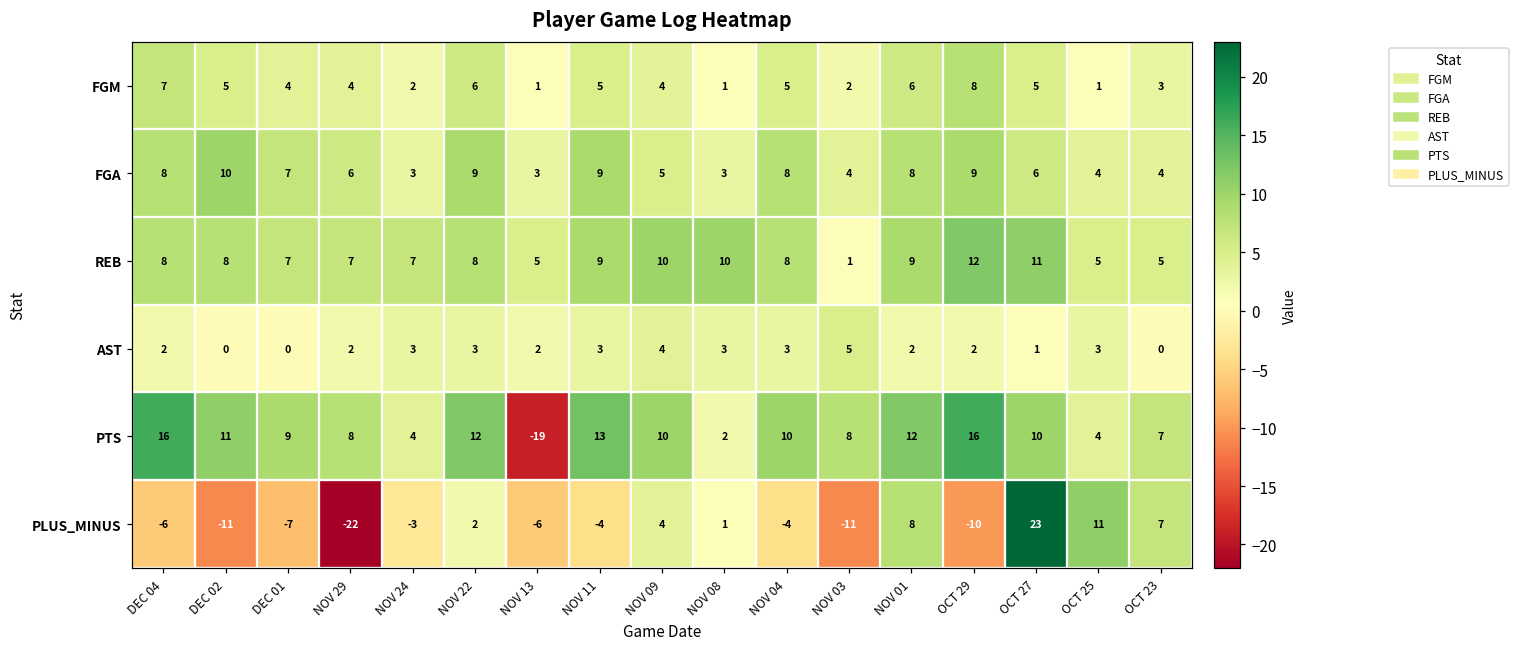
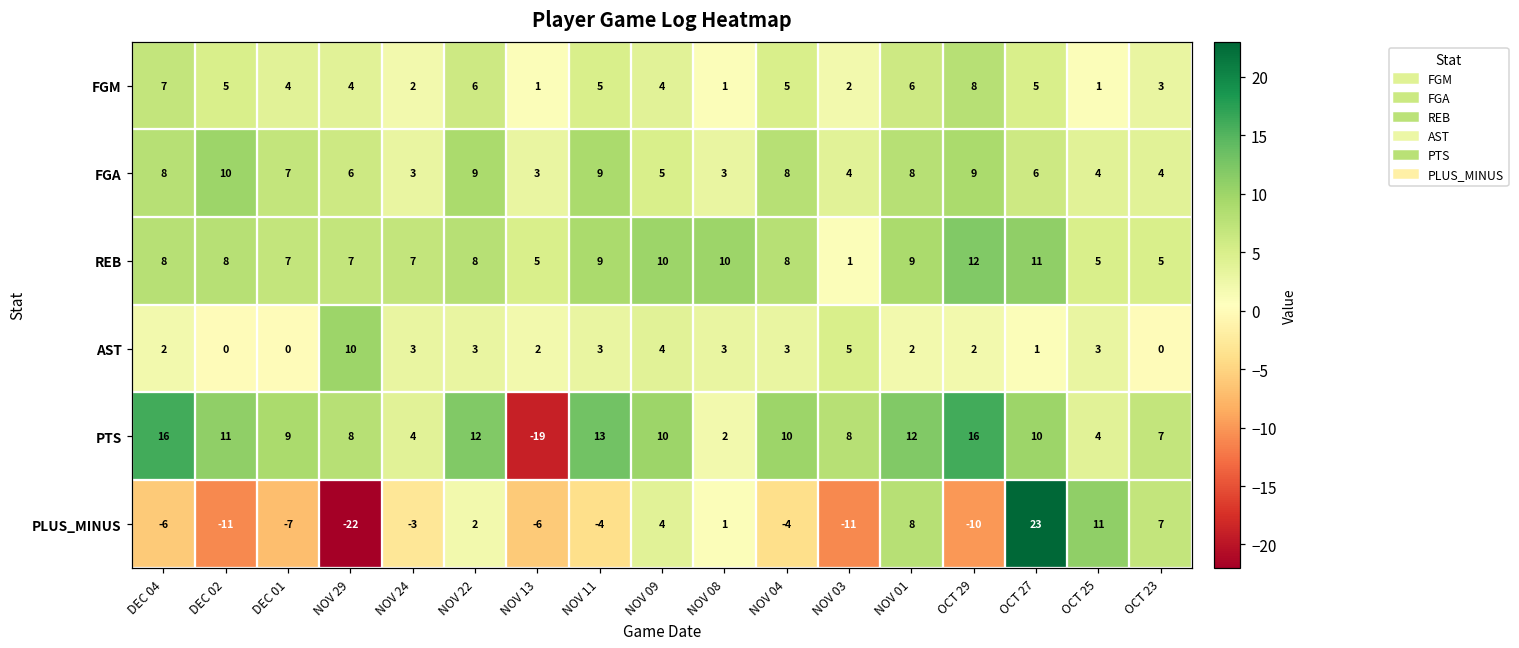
  {
    "FGM": {
      "DEC 04": 7,
      "DEC 02": 5,
      "DEC 01": 4,
      "NOV 29": 4,
      "NOV 24": 2,
      "NOV 22": 6,
      "NOV 13": 1,
      "NOV 11": 5,
      "NOV 09": 4,
      "NOV 08": 1,
      "NOV 04": 5,
      "NOV 03": 2,
      "NOV 01": 6,
      "OCT 29": 8,
      "OCT 27": 5,
      "OCT 25": 1,
      "OCT 23": 3
    },
    "FGA": {
      "DEC 04": 8,
      "DEC 02": 10,
      "DEC 01": 7,
      "NOV 29": 6,
      "NOV 24": 3,
      "NOV 22": 9,
      "NOV 13": 3,
      "NOV 11": 9,
      "NOV 09": 5,
      "NOV 08": 3,
      "NOV 04": 8,
      "NOV 03": 4,
      "NOV 01": 8,
      "OCT 29": 9,
      "OCT 27": 6,
      "OCT 25": 4,
      "OCT 23": 4
    },
    "REB": {
      "DEC 04": 8,
      "DEC 02": 8,
      "DEC 01": 7,
      "NOV 29": 7,
      "NOV 24": 7,
      "NOV 22": 8,
      "NOV 13": 5,
      "NOV 11": 9,
      "NOV 09": 10,
      "NOV 08": 10,
      "NOV 04": 8,
      "NOV 03": 1,
      "NOV 01": 9,
      "OCT 29": 12,
      "OCT 27": 11,
      "OCT 25": 5,
      "OCT 23": 5
    },
    "AST": {
      "DEC 04": 2,
      "DEC 02": 0,
      "DEC 01": 0,
-     "NOV 29": 2,
+     "NOV 29": 10,
      "NOV 24": 3,
      "NOV 22": 3,
      "NOV 13": 2,
      "NOV 11": 3,
      "NOV 09": 4,
      "NOV 08": 3,
      "NOV 04": 3,
      "NOV 03": 5,
      "NOV 01": 2,
      "OCT 29": 2,
      "OCT 27": 1,
      "OCT 25": 3,
      "OCT 23": 0
    },
    "PTS": {
      "DEC 04": 16,
      "DEC 02": 11,
      "DEC 01": 9,
      "NOV 29": 8,
      "NOV 24": 4,
      "NOV 22": 12,
      "NOV 13": -19,
      "NOV 11": 13,
      "NOV 09": 10,
      "NOV 08": 2,
      "NOV 04": 10,
      "NOV 03": 8,
      "NOV 01": 12,
      "OCT 29": 16,
      "OCT 27": 10,
      "OCT 25": 4,
      "OCT 23": 7
    },
    "PLUS_MINUS": {
      "DEC 04": -6,
      "DEC 02": -11,
      "DEC 01": -7,
      "NOV 29": -22,
      "NOV 24": -3,
      "NOV 22": 2,
      "NOV 13": -6,
      "NOV 11": -4,
      "NOV 09": 4,
      "NOV 08": 1,
      "NOV 04": -4,
      "NOV 03": -11,
      "NOV 01": 8,
      "OCT 29": -10,
      "OCT 27": 23,
      "OCT 25": 11,
      "OCT 23": 7
    }
  }
